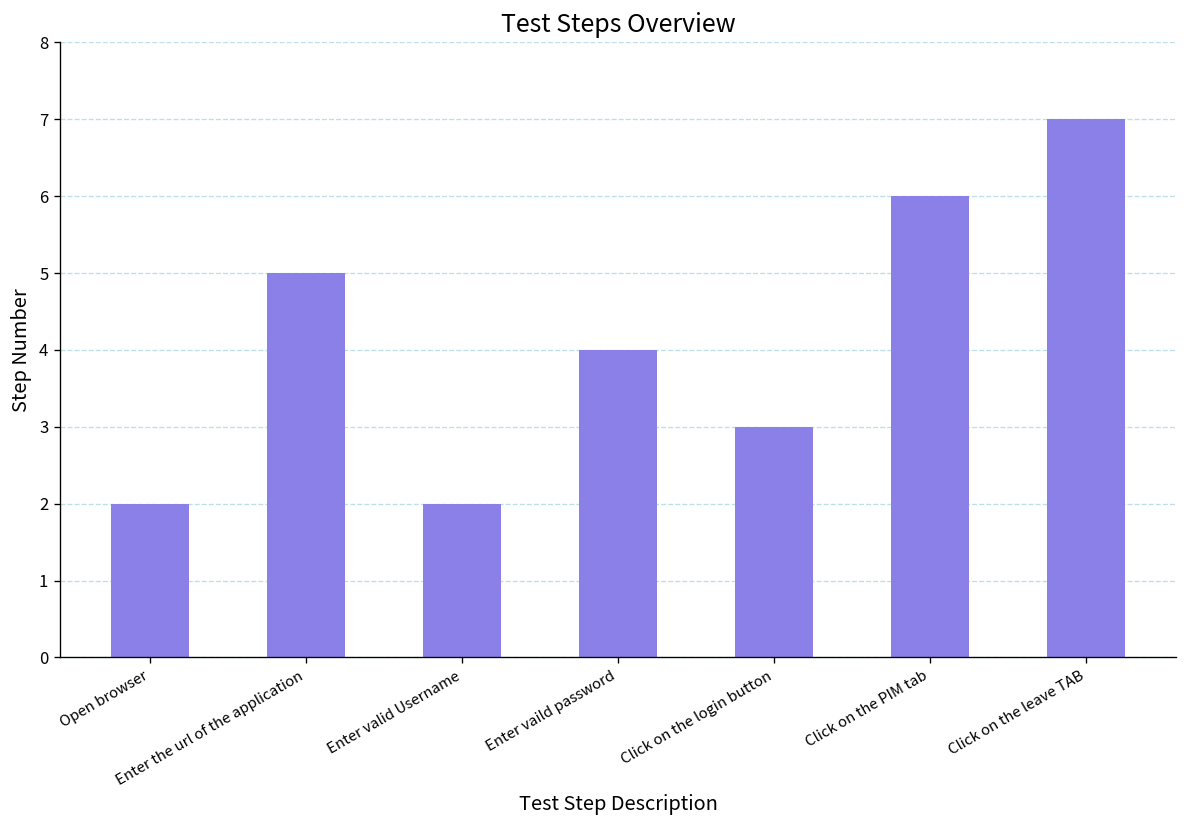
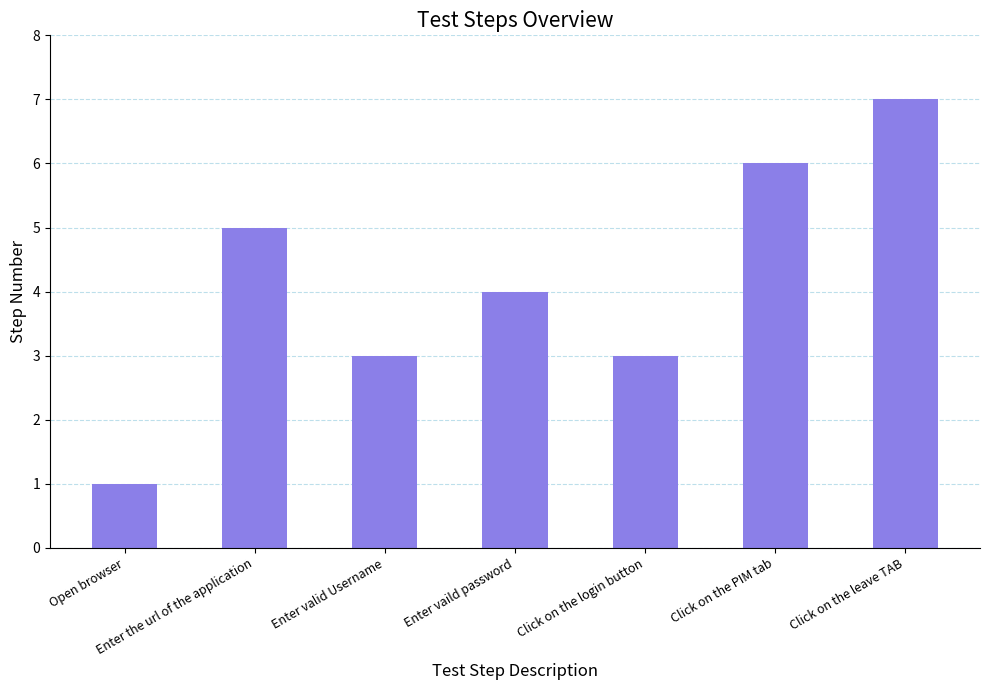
  {
-   "Open browser": 2,
+   "Open browser": 1,
    "Enter the url of the application": 5,
-   "Enter valid Username": 2,
+   "Enter valid Username": 3,
    "Enter vaild password": 4,
    "Click on the login button": 3,
    "Click on the PIM tab": 6,
    "Click on the leave TAB": 7
  }
